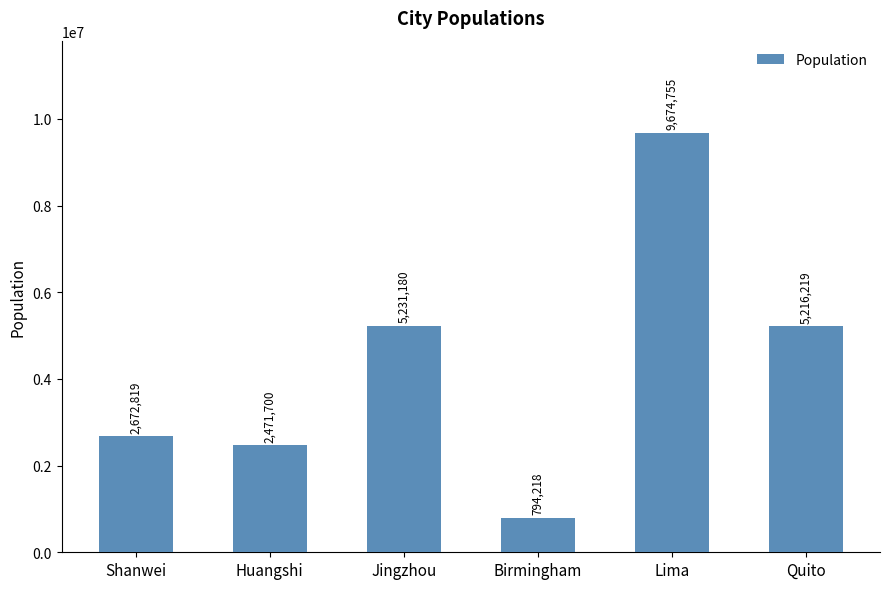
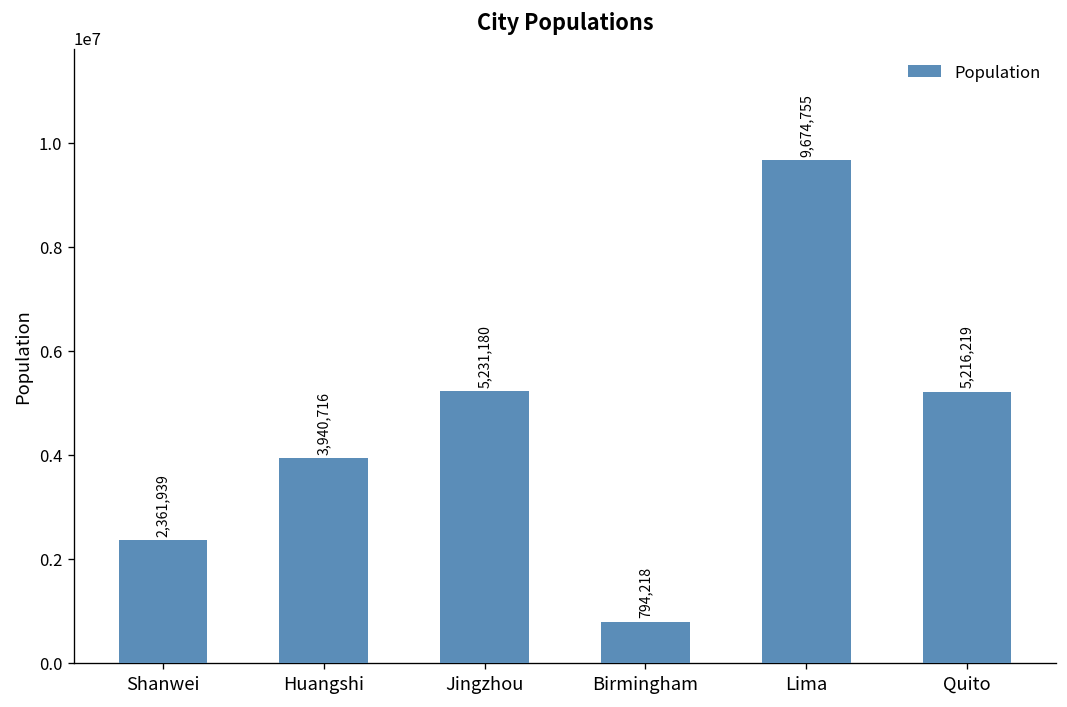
  {
-   "Shanwei": "2,672,819",
-   "Huangshi": "2,471,700",
+   "Shanwei": "2,361,939",
+   "Huangshi": "3,940,716",
    "Jingzhou": "5,231,180",
    "Birmingham": "794,218",
    "Lima": "9,674,755",
    "Quito": "5,216,219"
  }
